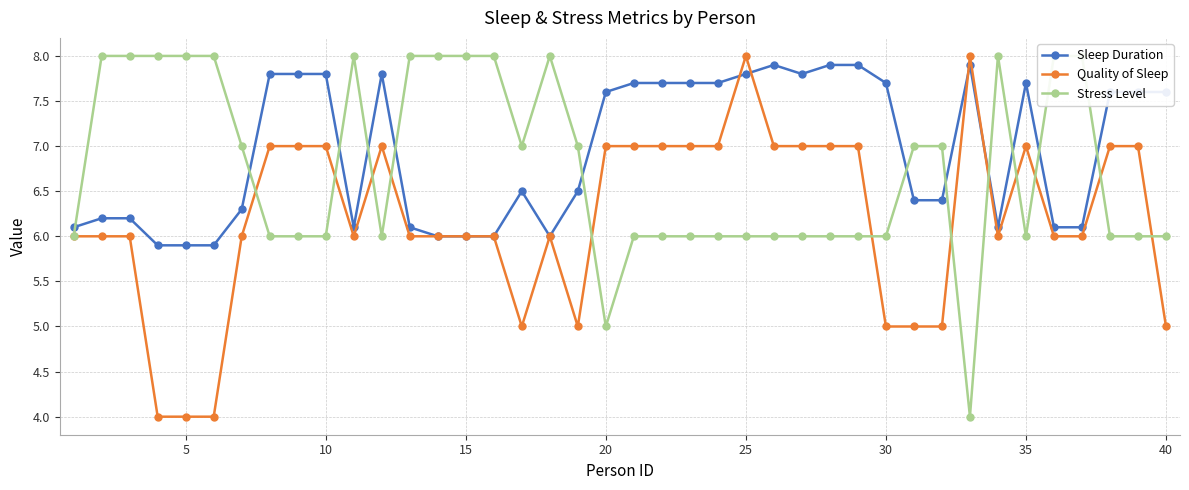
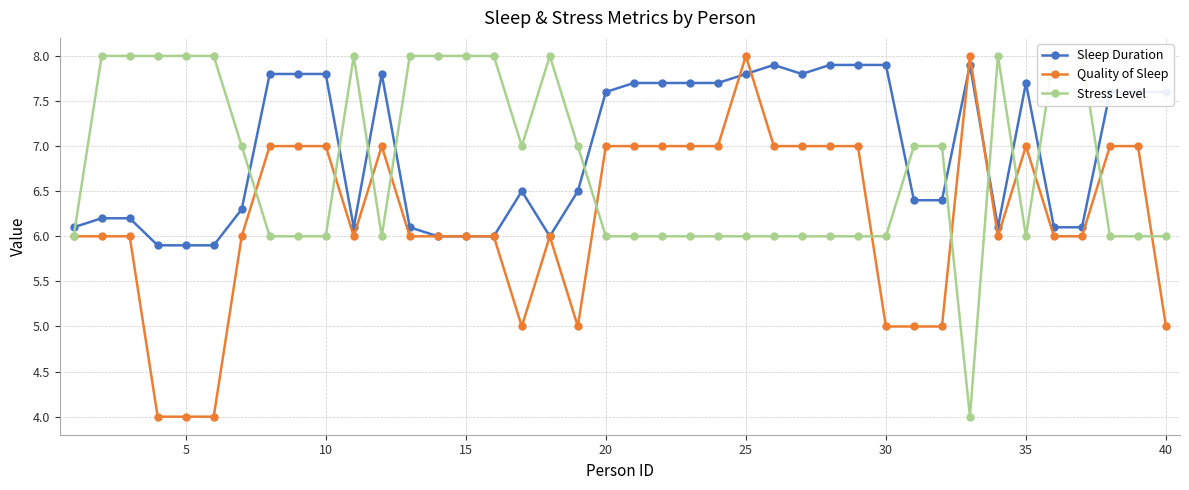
  {
    "Sleep Duration": {
      "5": 5.9,
      "10": 7.8,
      "20": 7.6,
      "25": 7.8,
-     "30": 7.7,
+     "30": 7.9,
      "35": 7.7
    },
    "Quality of Sleep": {
      "5": 4.0,
      "10": 7.0,
      "20": 7.0,
      "25": 8.0,
      "30": 5.0,
      "35": 7.0,
      "40": 5.0
    },
    "Stress Level": {
      "5": 8,
      "10": 6,
      "15": 8,
-     "20": 5,
+     "20": 6,
      "25": 6,
      "30": 6,
      "35": 6,
      "40": 6
    }
  }
